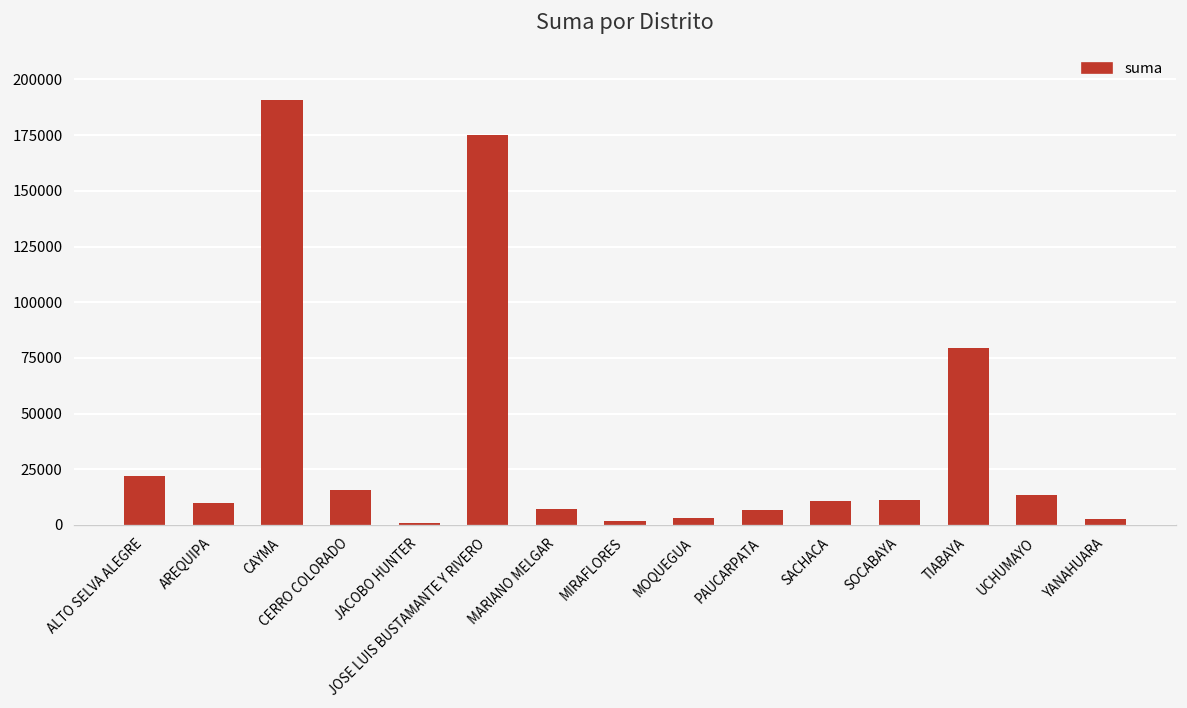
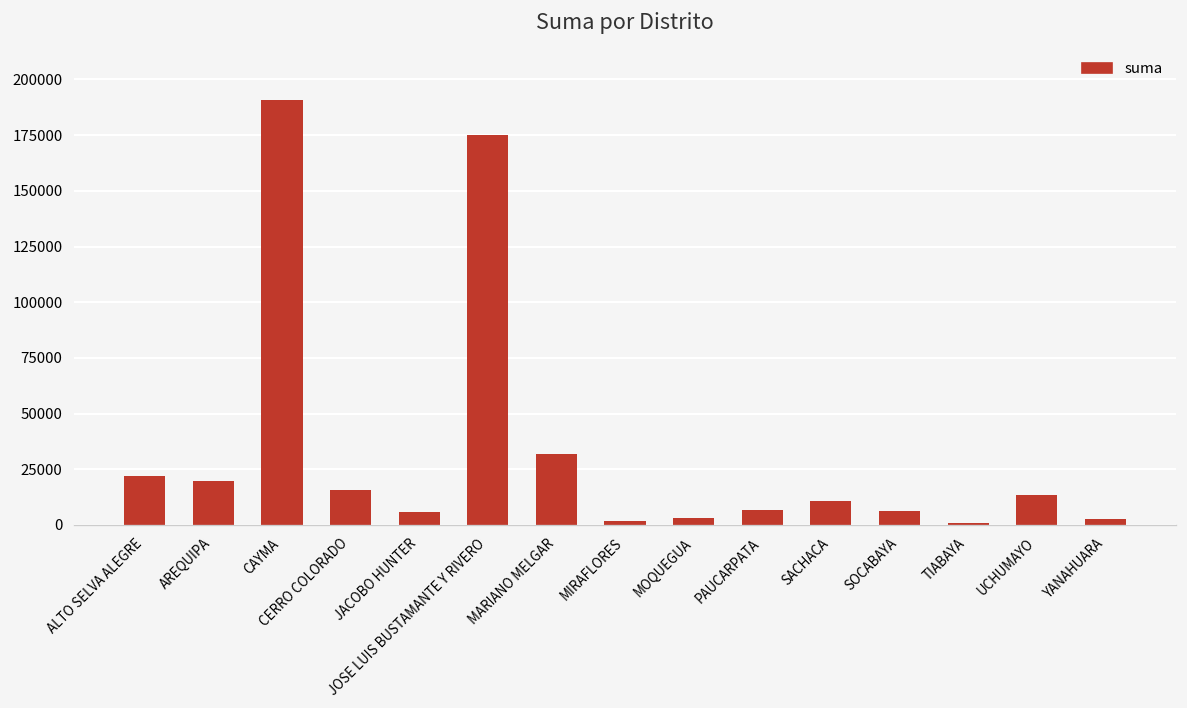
  {
    "ALTO SELVA ALEGRE": 22000,
-   "AREQUIPA": 10000,
+   "AREQUIPA": 20000,
    "CAYMA": 191000,
    "CERRO COLORADO": 16000,
-   "JACOBO HUNTER": 1000,
+   "JACOBO HUNTER": 6000,
    "JOSE LUIS BUSTAMANTE Y RIVERO": 175000,
-   "MARIANO MELGAR": 7000,
+   "MARIANO MELGAR": 32000,
    "MIRAFLORES": 2000,
    "MOQUEGUA": 3000,
    "PAUCARPATA": 7000,
    "SACHACA": 11000,
-   "SOCABAYA": 11000,
-   "TIABAYA": 80000,
+   "SOCABAYA": 6000,
+   "TIABAYA": 1000,
    "UCHUMAYO": 14000,
    "YANAHUARA": 3000
  }
